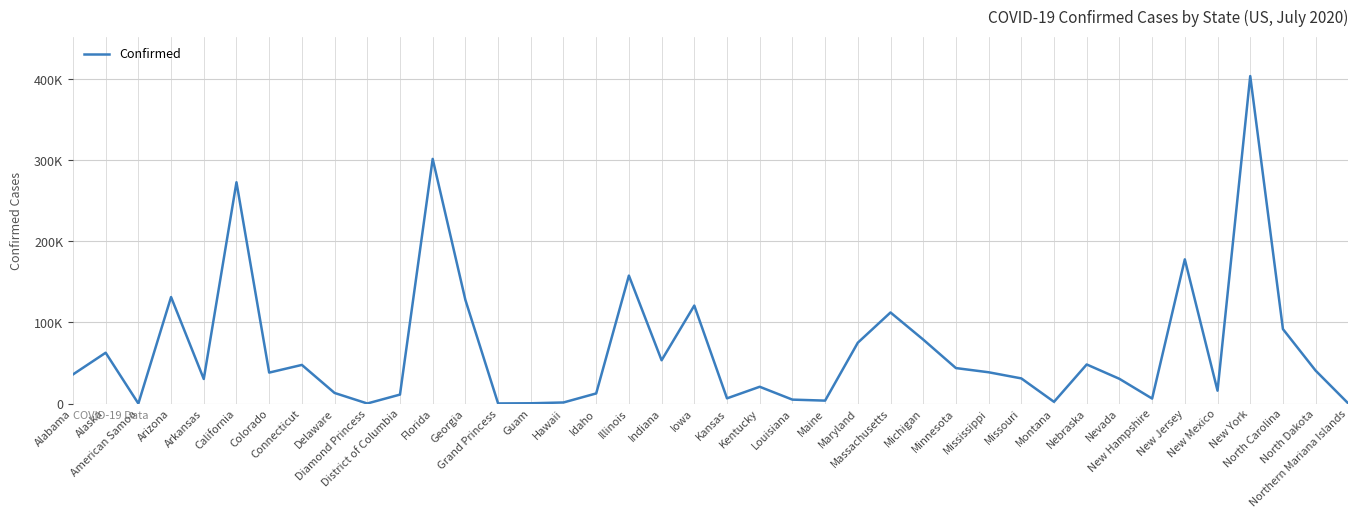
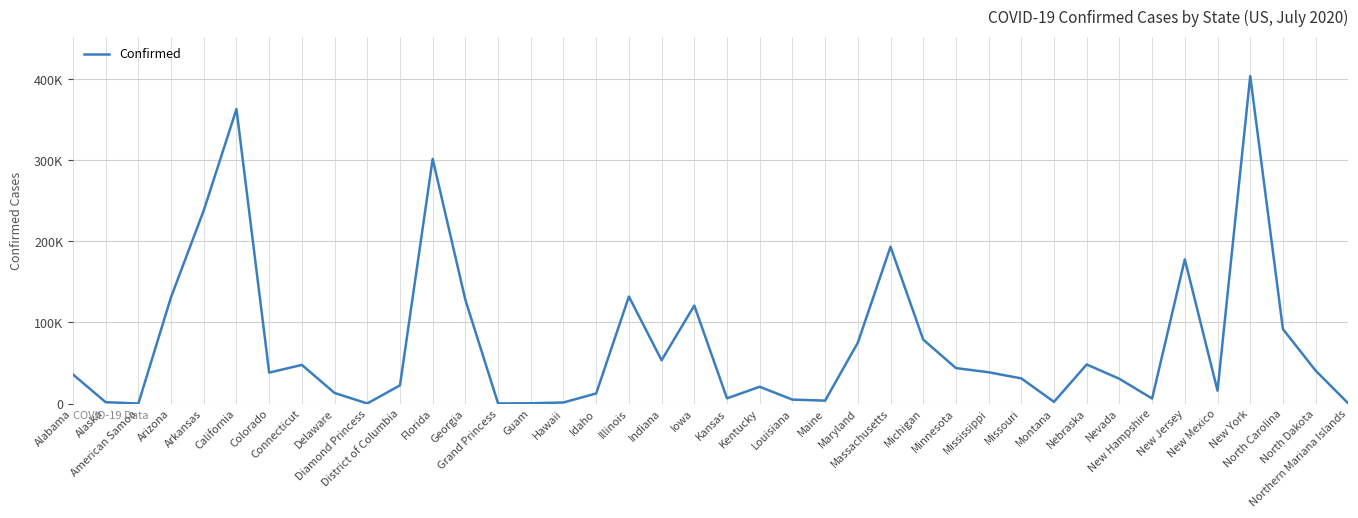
  {
    "Alabama": 40000,
-   "Alaska": 60000,
+   "Alaska": 0,
    "American Samoa": 0,
    "Arizona": 130000,
-   "Arkansas": 30000,
-   "California": 270000,
+   "Arkansas": 240000,
+   "California": 360000,
    "Colorado": 40000,
    "Connecticut": 50000,
    "Delaware": 10000,
    "Diamond Princess": 0,
-   "District of Columbia": 10000,
+   "District of Columbia": 20000,
    "Florida": 300000,
    "Georgia": 130000,
    "Grand Princess": 0,
    "Guam": 0,
    "Hawaii": 0,
    "Idaho": 10000,
-   "Illinois": 160000,
+   "Illinois": 130000,
    "Indiana": 50000,
    "Iowa": 120000,
    "Kansas": 10000,
    "Kentucky": 20000,
    "Louisiana": 0,
    "Maine": 0,
    "Maryland": 80000,
-   "Massachusetts": 110000,
+   "Massachusetts": 190000,
    "Michigan": 80000,
    "Minnesota": 40000,
    "Mississippi": 40000,
    "Missouri": 30000,
    "Montana": 0,
    "Nebraska": 50000,
    "Nevada": 30000,
    "New Hampshire": 10000,
    "New Jersey": 180000,
    "New Mexico": 20000,
    "New York": 400000,
    "North Carolina": 90000,
    "North Dakota": 40000,
    "Northern Mariana Islands": 0
  }
